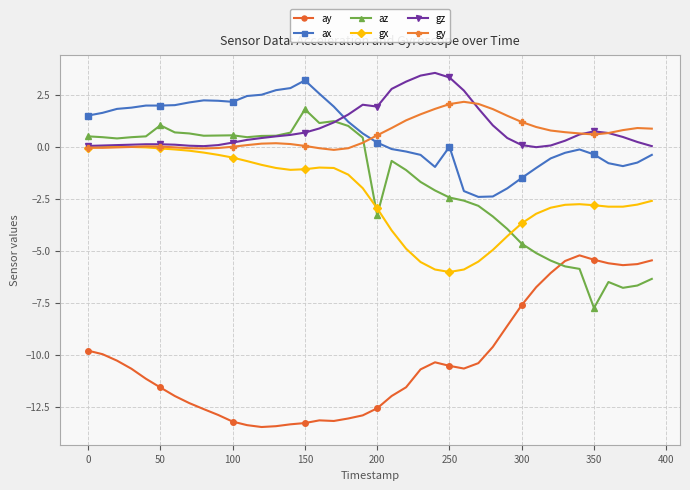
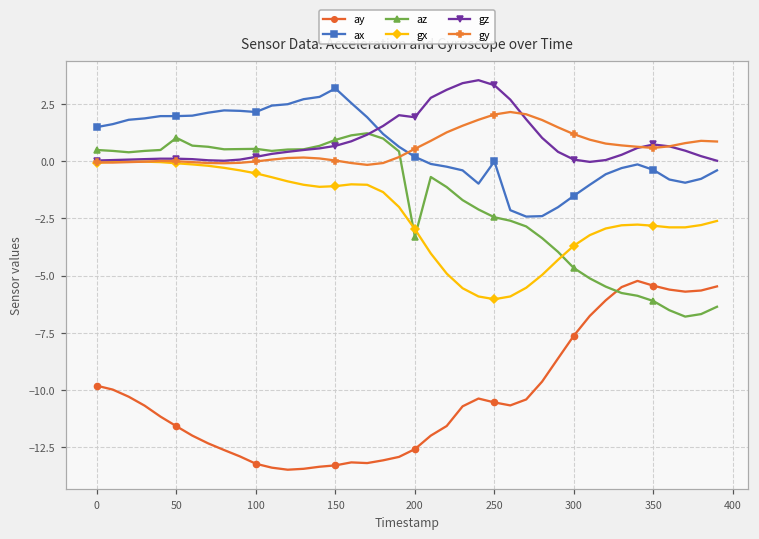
  {
    "ax": {
      "0": 1.5,
      "50": 2.0,
      "100": 2.2,
      "150": 3.2,
      "200": 0.2,
      "250": 0.0,
      "300": -1.5,
      "350": -0.4
    },
    "az": {
      "0": 0.5,
      "50": 1.0,
      "100": 0.5,
-     "150": 1.8,
+     "150": 0.9,
      "200": -3.3,
      "250": -2.5,
      "300": -4.7,
-     "350": -7.8
+     "350": -6.1
    },
    "gx": {
      "100": -0.5,
      "150": -1.1,
      "200": -3.0,
      "250": -6.0,
      "300": -3.7,
      "350": -2.8
    },
    "gz": {
      "100": 0.2,
      "150": 0.7,
      "200": 1.9,
      "250": 3.3,
      "300": 0.1,
      "350": 0.7
    }
  }
